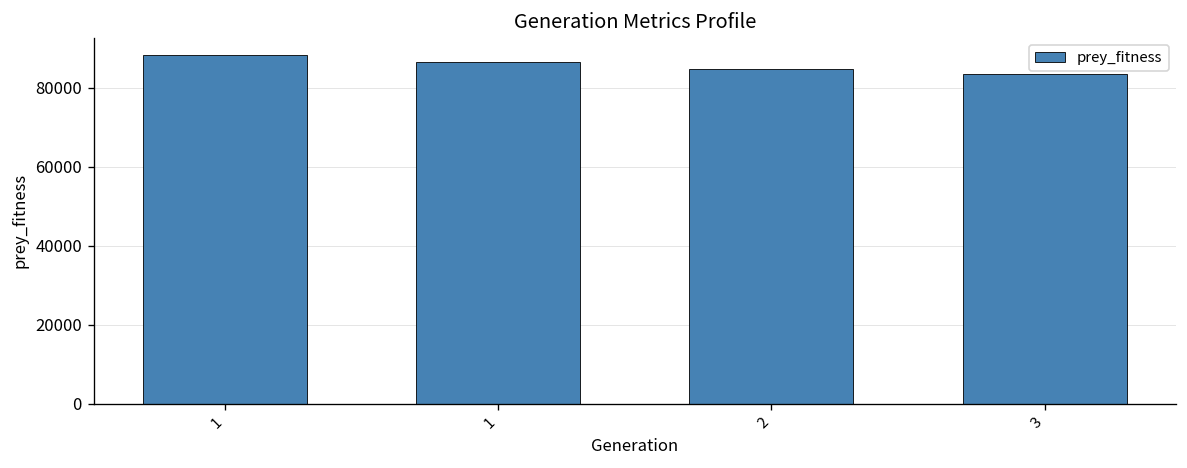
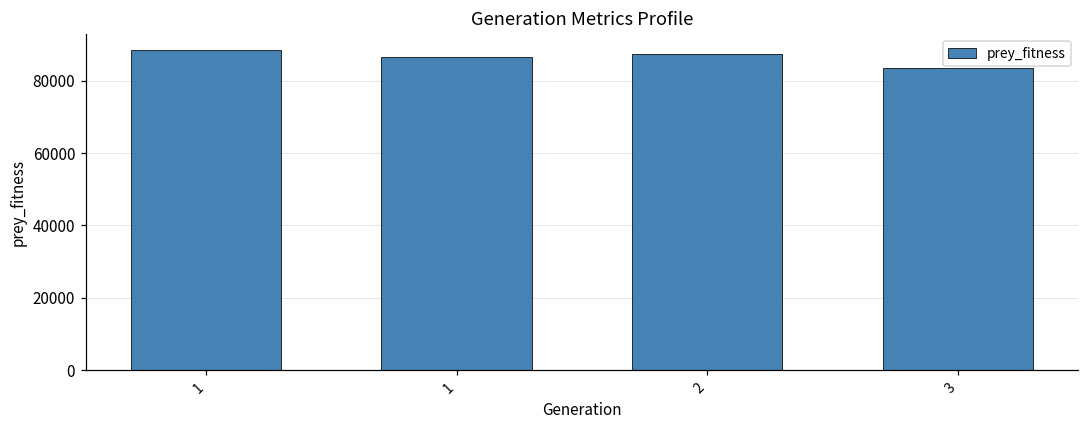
  {
-   "2": 85000,
+   "2": 87000,
    "3": 83000
  }
